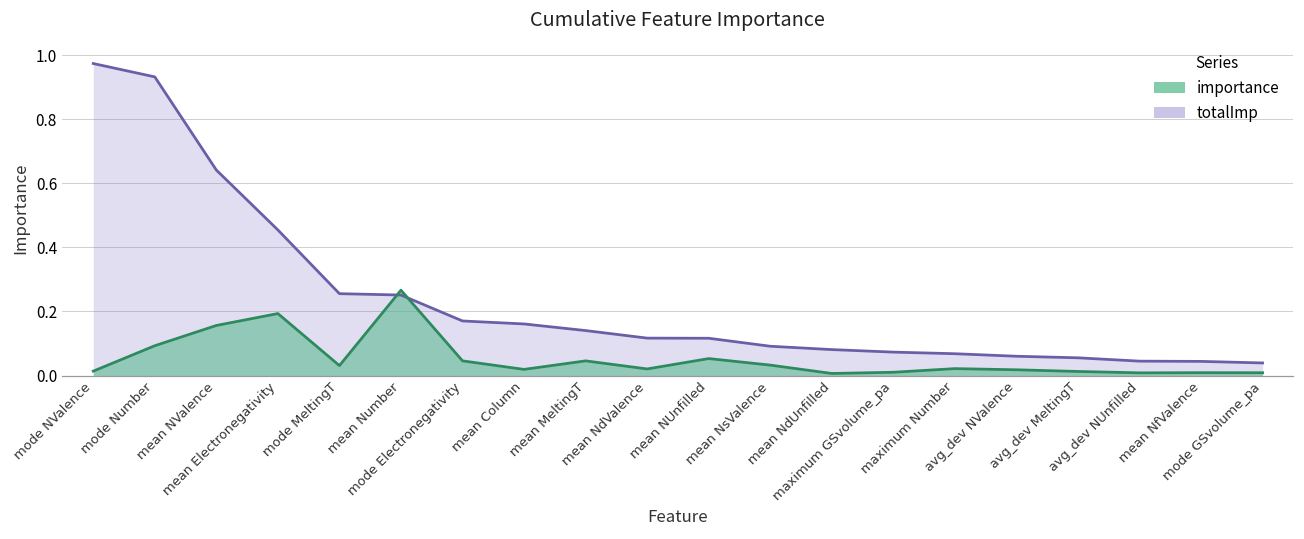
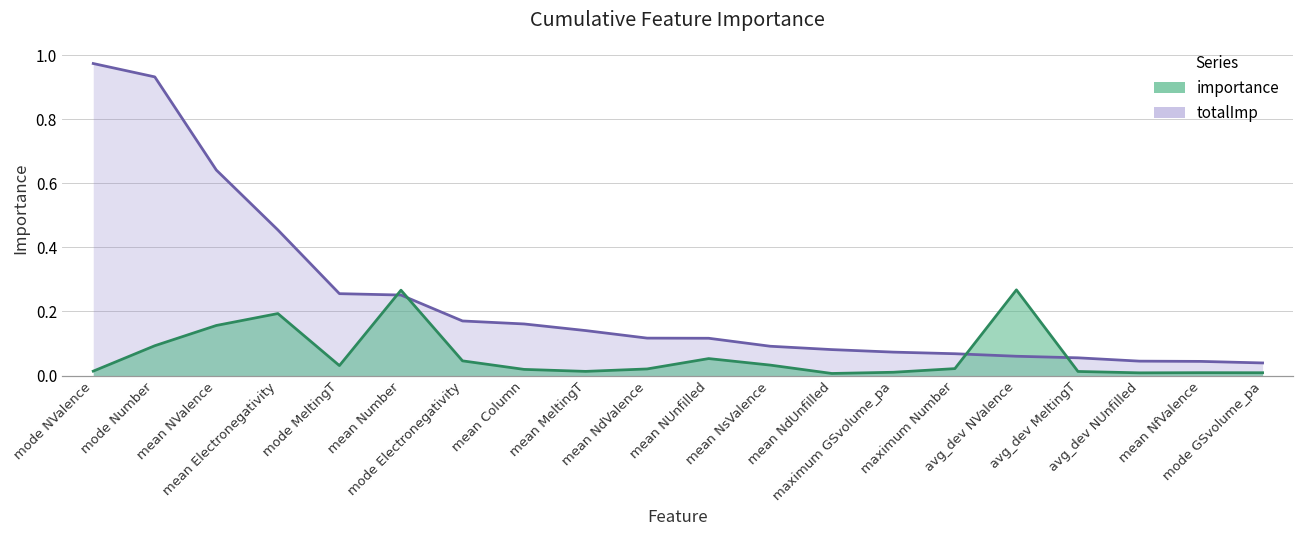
  {
    "totalImp": {
      "mode NValence": 0.97,
      "mode Number": 0.93,
      "mean NValence": 0.64,
      "mean Electronegativity": 0.45,
      "mode MeltingT": 0.26,
      "mean Number": 0.25,
      "mode Electronegativity": 0.17,
      "mean Column": 0.16,
      "mean MeltingT": 0.14,
      "mean NdValence": 0.12,
      "mean NUnfilled": 0.12,
      "mean NsValence": 0.09,
      "mean NdUnfilled": 0.08,
      "maximum GSvolume_pa": 0.07,
      "maximum Number": 0.07,
      "avg_dev NValence": 0.06,
      "avg_dev MeltingT": 0.06,
      "avg_dev NUnfilled": 0.04,
      "mean NfValence": 0.04,
      "mode GSvolume_pa": 0.04
    },
    "importance": {
      "mode NValence": 0.01,
      "mode Number": 0.09,
      "mean NValence": 0.16,
      "mean Electronegativity": 0.19,
      "mode MeltingT": 0.03,
      "mean Number": 0.27,
      "mode Electronegativity": 0.05,
      "mean Column": 0.02,
-     "mean MeltingT": 0.05,
+     "mean MeltingT": 0.01,
      "mean NdValence": 0.02,
      "mean NUnfilled": 0.05,
      "mean NsValence": 0.03,
      "mean NdUnfilled": 0.01,
      "maximum GSvolume_pa": 0.01,
      "maximum Number": 0.02,
-     "avg_dev NValence": 0.02,
+     "avg_dev NValence": 0.27,
      "avg_dev MeltingT": 0.01,
      "avg_dev NUnfilled": 0.01,
      "mean NfValence": 0.01,
      "mode GSvolume_pa": 0.01
    }
  }
